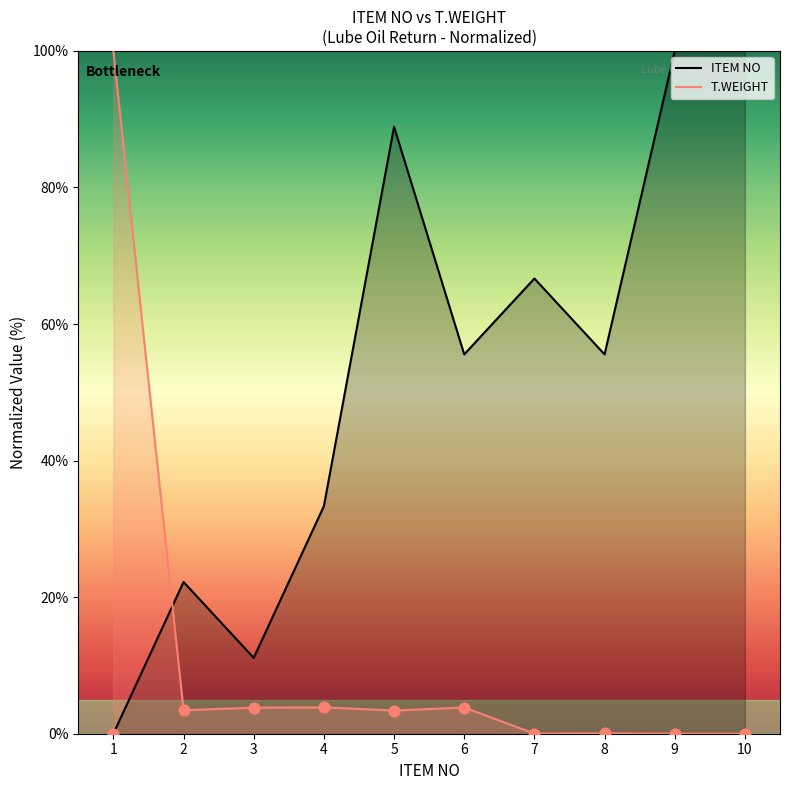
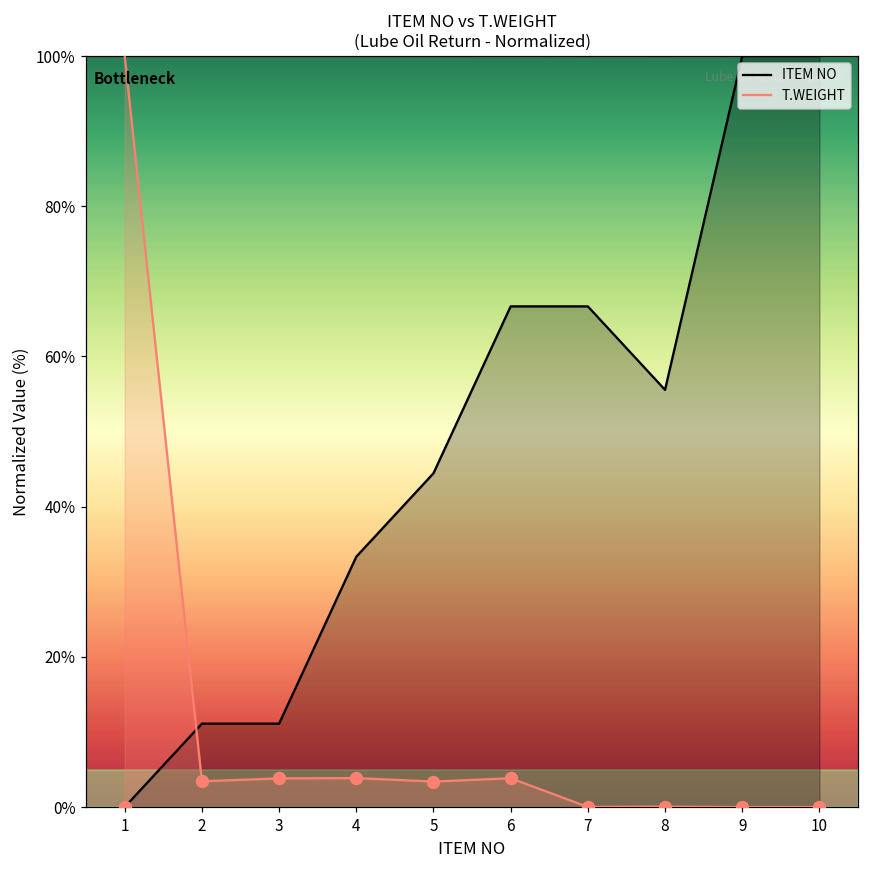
  {
    "ITEM NO": {
-     "2": "22%",
+     "2": "11%",
      "3": "11%",
      "4": "33%",
-     "5": "89%",
-     "6": "56%",
+     "5": "44%",
+     "6": "67%",
      "7": "67%",
      "8": "56%",
      "9": "100%",
      "10": "100%"
    }
  }
